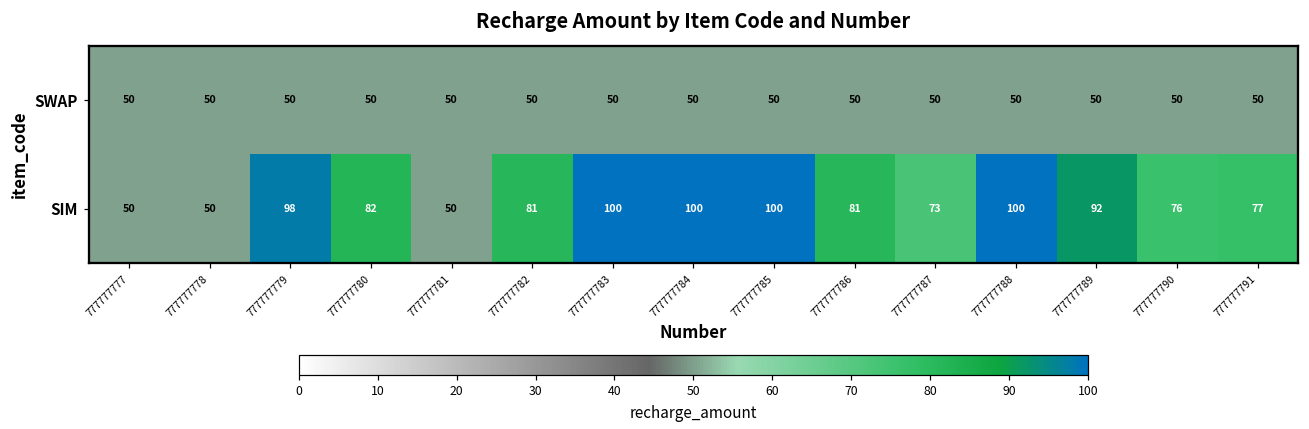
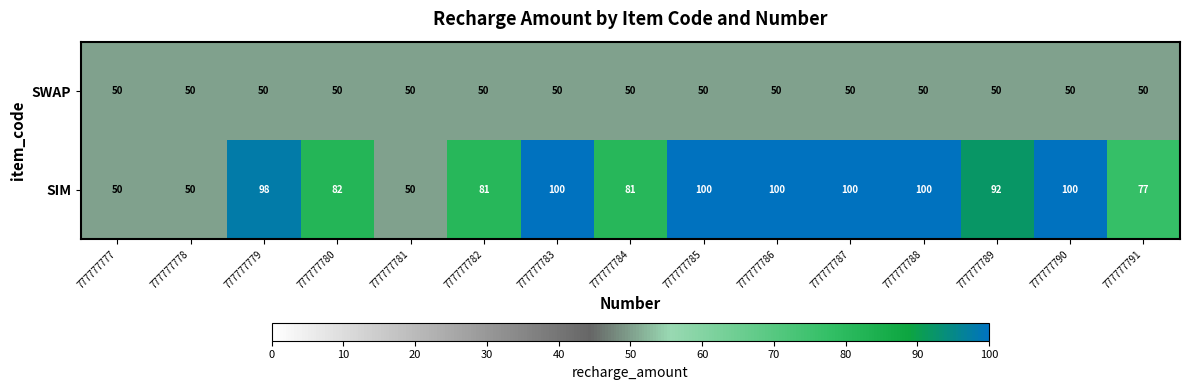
  {
    "SWAP": {
      "777777777": 50,
      "777777778": 50,
      "777777779": 50,
      "777777780": 50,
      "777777781": 50,
      "777777782": 50,
      "777777783": 50,
      "777777784": 50,
      "777777785": 50,
      "777777786": 50,
      "777777787": 50,
      "777777788": 50,
      "777777789": 50,
      "777777790": 50,
      "777777791": 50
    },
    "SIM": {
      "777777777": 50,
      "777777778": 50,
      "777777779": 98,
      "777777780": 82,
      "777777781": 50,
      "777777782": 81,
      "777777783": 100,
-     "777777784": 100,
+     "777777784": 81,
      "777777785": 100,
-     "777777786": 81,
-     "777777787": 73,
+     "777777786": 100,
+     "777777787": 100,
      "777777788": 100,
      "777777789": 92,
-     "777777790": 76,
+     "777777790": 100,
      "777777791": 77
    }
  }
